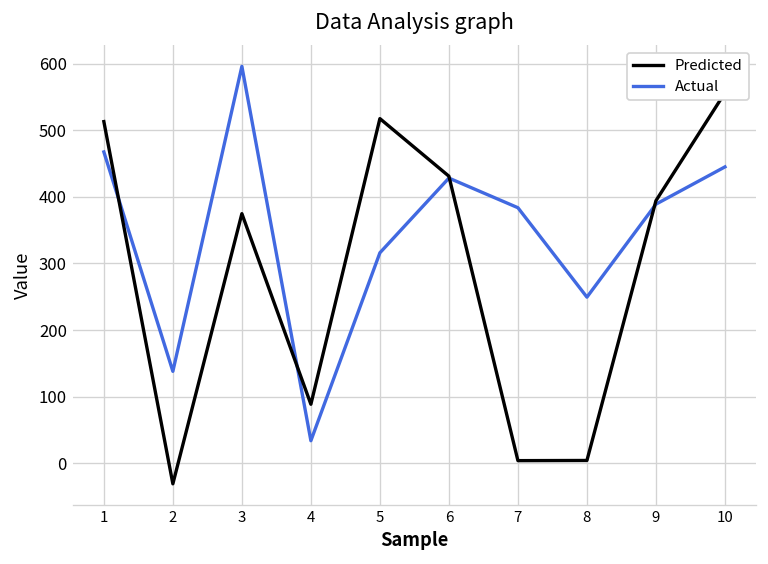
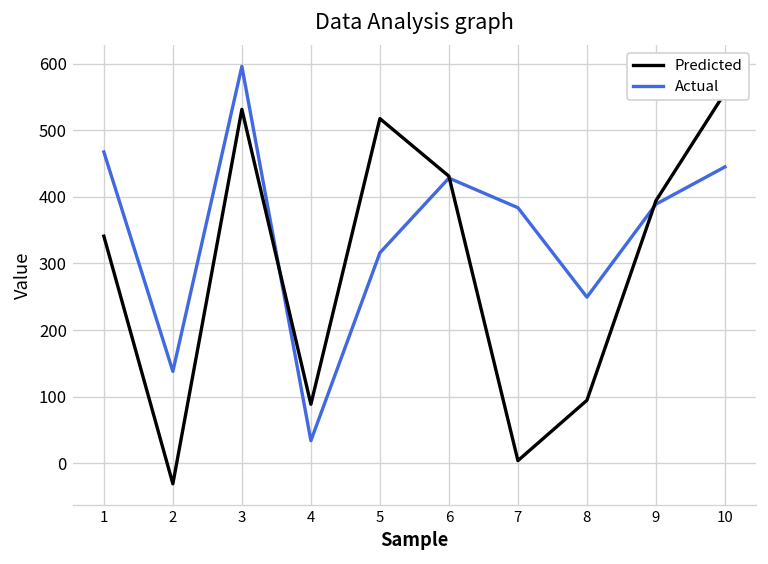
  {
    "Actual": {
      "1": 470,
      "2": 140,
      "3": 600,
      "4": 30,
      "5": 320,
      "7": 380,
      "8": 250,
      "9": 390,
      "10": 450
    },
    "Predicted": {
-     "1": 510,
+     "1": 340,
      "2": -30,
-     "3": 370,
+     "3": 530,
      "4": 90,
      "5": 520,
      "7": 0,
-     "8": 0,
+     "8": 90,
      "9": 390
    }
  }
